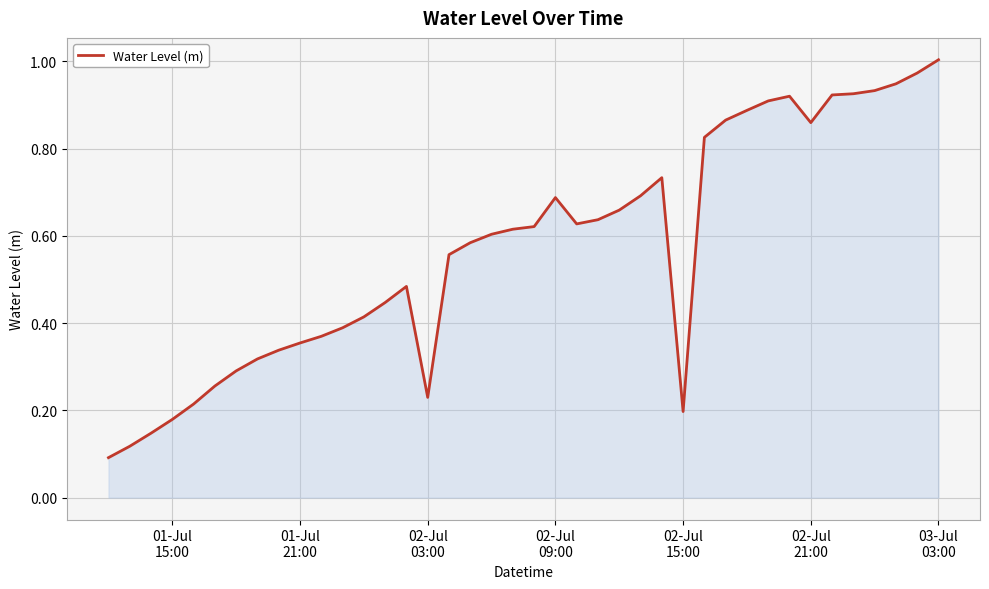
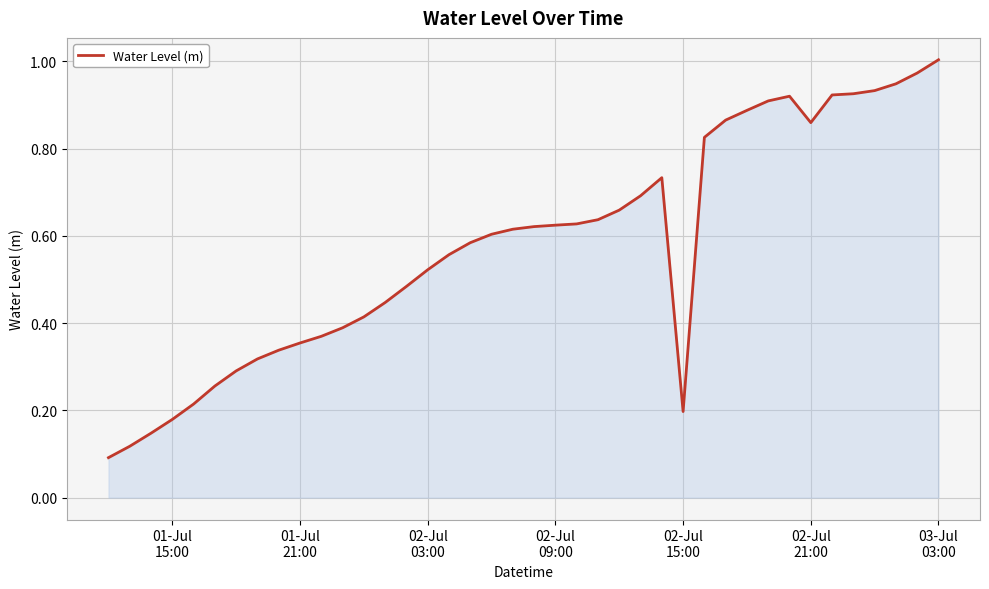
  {
    "01-Jul 15:00": 0.18,
    "01-Jul 21:00": 0.35,
-   "02-Jul 03:00": 0.23,
-   "02-Jul 09:00": 0.69,
+   "02-Jul 03:00": 0.52,
+   "02-Jul 09:00": 0.62,
    "02-Jul 15:00": 0.20,
    "02-Jul 21:00": 0.86,
    "03-Jul 03:00": 1.00
  }
